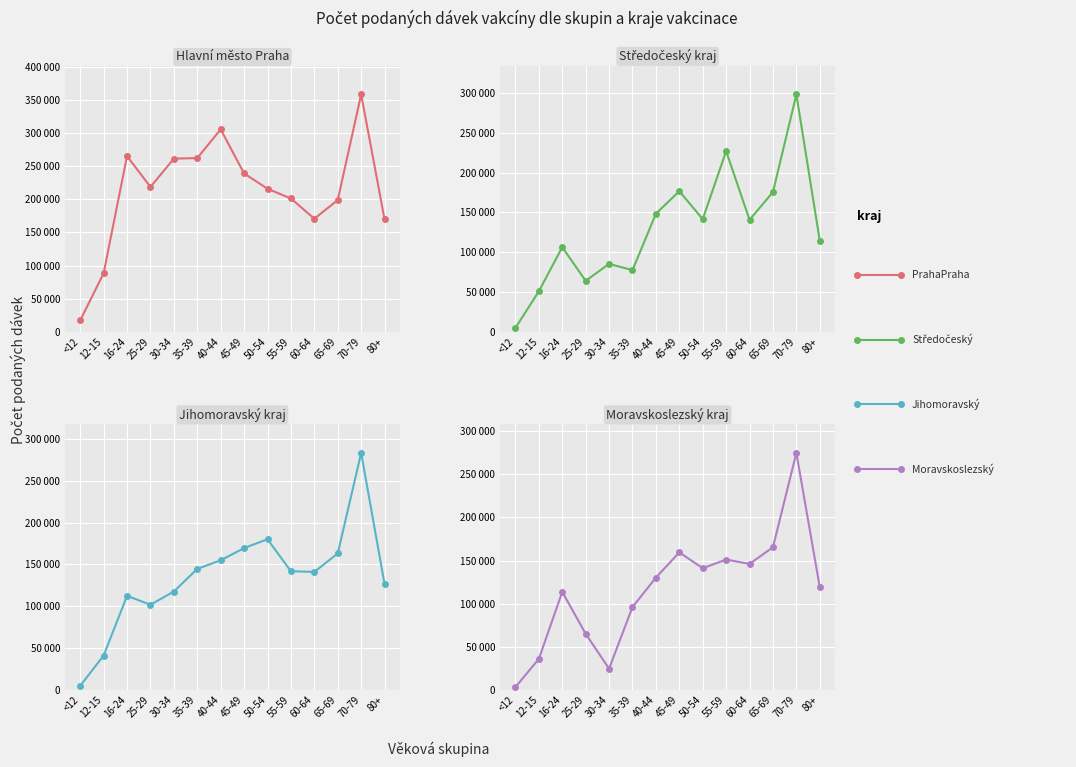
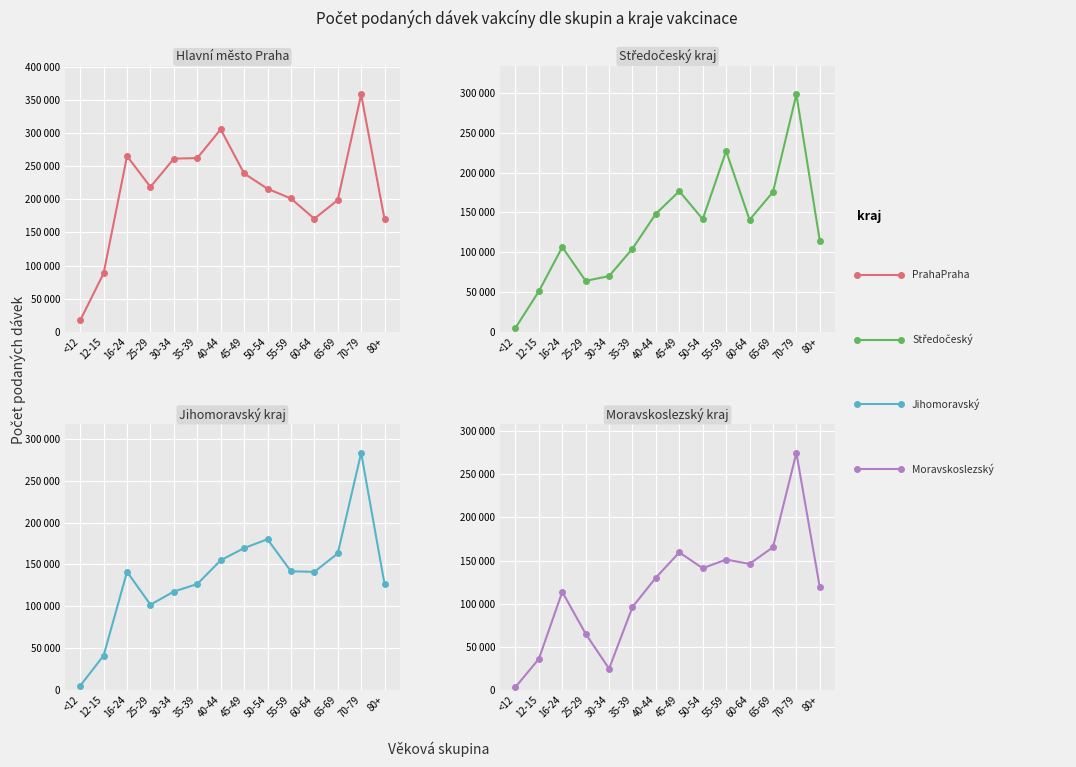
  {
    "Hlavní město Praha": {
      "<12": 20000,
      "12-15": 90000,
      "16-24": 270000,
      "25-29": 220000,
      "30-34": 260000,
      "35-39": 260000,
      "40-44": 310000,
      "45-49": 240000,
      "50-54": 220000,
      "55-59": 200000,
      "60-64": 170000,
      "65-69": 200000,
      "70-79": 360000,
      "80+": 170000
    },
    "Středočeský kraj": {
      "<12": 0,
      "12-15": 50000,
      "16-24": 110000,
      "25-29": 60000,
-     "30-34": 90000,
-     "35-39": 80000,
+     "30-34": 70000,
+     "35-39": 100000,
      "40-44": 150000,
      "45-49": 180000,
      "50-54": 140000,
      "55-59": 230000,
      "60-64": 140000,
      "65-69": 180000,
      "70-79": 300000,
      "80+": 110000
    },
    "Jihomoravský kraj": {
      "<12": 10000,
      "12-15": 40000,
-     "16-24": 110000,
+     "16-24": 140000,
      "25-29": 100000,
      "30-34": 120000,
-     "35-39": 140000,
+     "35-39": 130000,
      "40-44": 150000,
      "45-49": 170000,
      "50-54": 180000,
      "55-59": 140000,
      "60-64": 140000,
      "65-69": 160000,
      "70-79": 280000,
      "80+": 130000
    },
    "Moravskoslezský kraj": {
      "<12": 0,
      "12-15": 40000,
      "16-24": 110000,
      "25-29": 70000,
      "30-34": 20000,
      "35-39": 100000,
      "40-44": 130000,
      "45-49": 160000,
      "50-54": 140000,
      "55-59": 150000,
      "60-64": 150000,
      "65-69": 170000,
      "70-79": 270000,
      "80+": 120000
    }
  }
